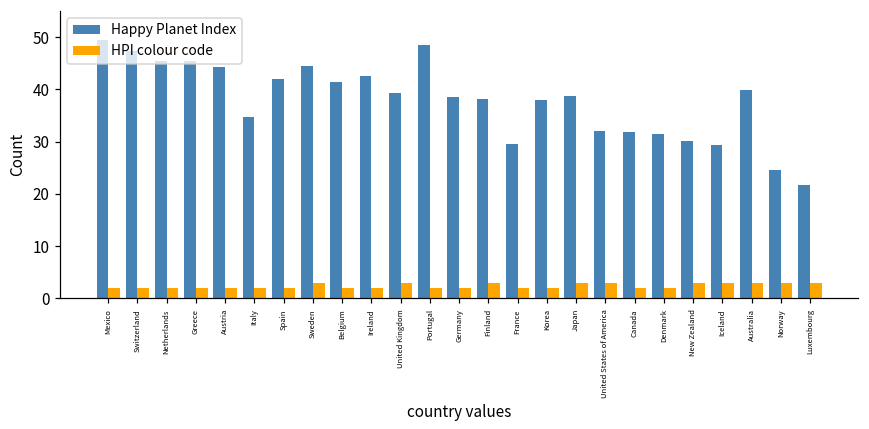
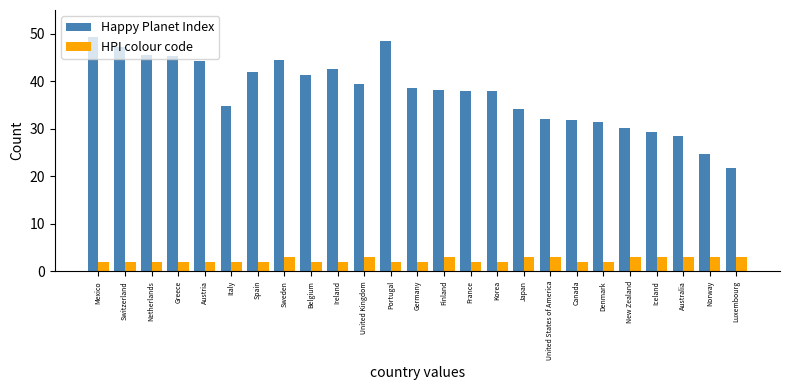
  {
    "Happy Planet Index": {
      "Austria": 44,
      "Italy": 35,
      "Spain": 42,
      "Sweden": 45,
      "Belgium": 41,
      "Ireland": 43,
      "United Kingdom": 39,
      "Portugal": 48,
      "Germany": 39,
      "Finland": 38,
-     "France": 30,
+     "France": 38,
      "Korea": 38,
-     "Japan": 39,
+     "Japan": 34,
      "United States of America": 32,
      "Canada": 32,
      "Denmark": 32,
      "New Zealand": 30,
      "Iceland": 29,
-     "Australia": 40,
+     "Australia": 28,
      "Norway": 25,
      "Luxembourg": 22
    },
    "HPI colour code": {
      "Mexico": 2,
      "Switzerland": 2,
      "Netherlands": 2,
      "Greece": 2,
      "Austria": 2,
      "Italy": 2,
      "Spain": 2,
      "Sweden": 3,
      "Belgium": 2,
      "Ireland": 2,
      "United Kingdom": 3,
      "Portugal": 2,
      "Germany": 2,
      "Finland": 3,
      "France": 2,
      "Korea": 2,
      "Japan": 3,
      "United States of America": 3,
      "Canada": 2,
      "Denmark": 2,
      "New Zealand": 3,
      "Iceland": 3,
      "Australia": 3,
      "Norway": 3,
      "Luxembourg": 3
    }
  }
